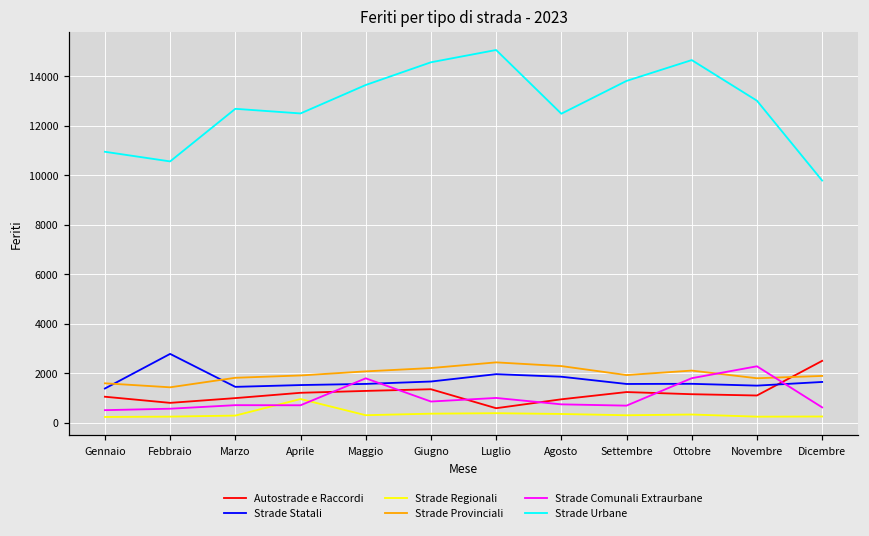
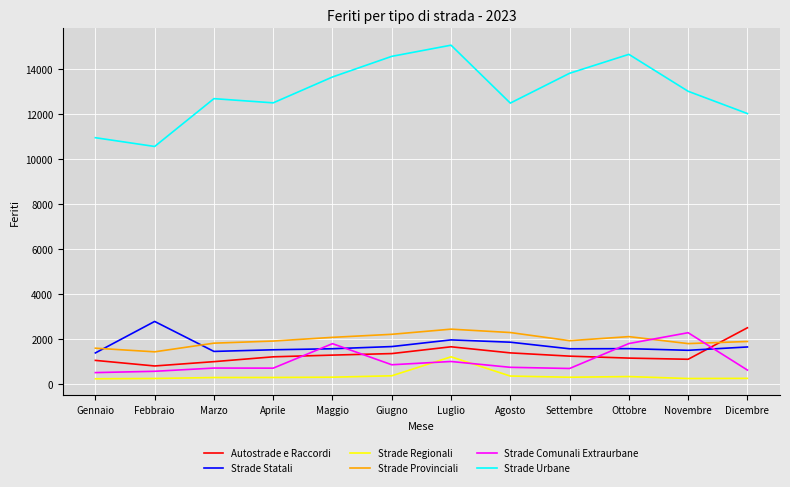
  {
    "Autostrade e Raccordi": {
      "Gennaio": 1000,
      "Febbraio": 800,
      "Marzo": 1000,
      "Aprile": 1200,
      "Maggio": 1300,
      "Giugno": 1300,
-     "Luglio": 600,
-     "Agosto": 900,
+     "Luglio": 1700,
+     "Agosto": 1400,
      "Settembre": 1200,
      "Ottobre": 1100,
      "Novembre": 1100,
      "Dicembre": 2500
    },
    "Strade Statali": {
      "Gennaio": 1400,
      "Febbraio": 2800,
      "Marzo": 1400,
      "Aprile": 1500,
      "Maggio": 1600,
      "Giugno": 1700,
      "Luglio": 2000,
      "Agosto": 1900,
      "Settembre": 1600,
      "Ottobre": 1600,
      "Novembre": 1500,
      "Dicembre": 1600
    },
    "Strade Regionali": {
      "Gennaio": 200,
      "Febbraio": 200,
      "Marzo": 300,
-     "Aprile": 1000,
+     "Aprile": 300,
      "Maggio": 300,
      "Giugno": 400,
-     "Luglio": 400,
+     "Luglio": 1200,
      "Agosto": 300,
      "Settembre": 300,
      "Ottobre": 300,
      "Novembre": 200,
      "Dicembre": 200
    },
    "Strade Provinciali": {
      "Gennaio": 1600,
      "Febbraio": 1400,
      "Marzo": 1800,
      "Aprile": 1900,
      "Maggio": 2100,
      "Giugno": 2200,
      "Luglio": 2400,
      "Agosto": 2300,
      "Settembre": 1900,
      "Ottobre": 2100,
      "Novembre": 1800,
      "Dicembre": 1900
    },
    "Strade Comunali Extraurbane": {
      "Gennaio": 500,
      "Febbraio": 600,
      "Marzo": 700,
      "Aprile": 700,
      "Maggio": 1800,
      "Giugno": 900,
      "Luglio": 1000,
      "Agosto": 700,
      "Settembre": 700,
      "Ottobre": 1800,
      "Novembre": 2300,
      "Dicembre": 600
    },
    "Strade Urbane": {
      "Gennaio": 11000,
      "Febbraio": 10600,
      "Marzo": 12700,
      "Aprile": 12500,
      "Maggio": 13700,
      "Giugno": 14600,
      "Luglio": 15100,
      "Agosto": 12500,
      "Settembre": 13800,
      "Ottobre": 14700,
      "Novembre": 13000,
-     "Dicembre": 9800
+     "Dicembre": 12000
    }
  }
